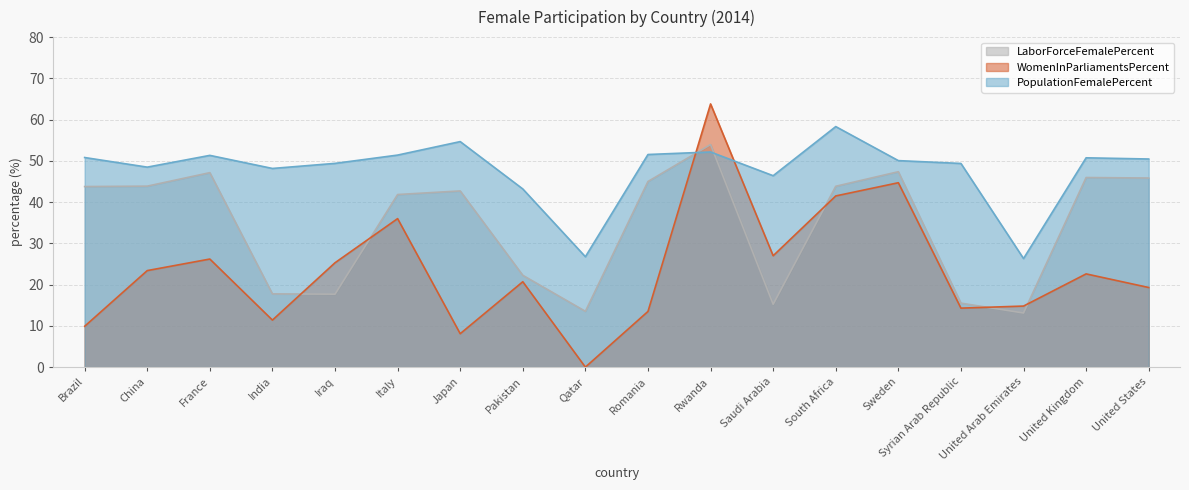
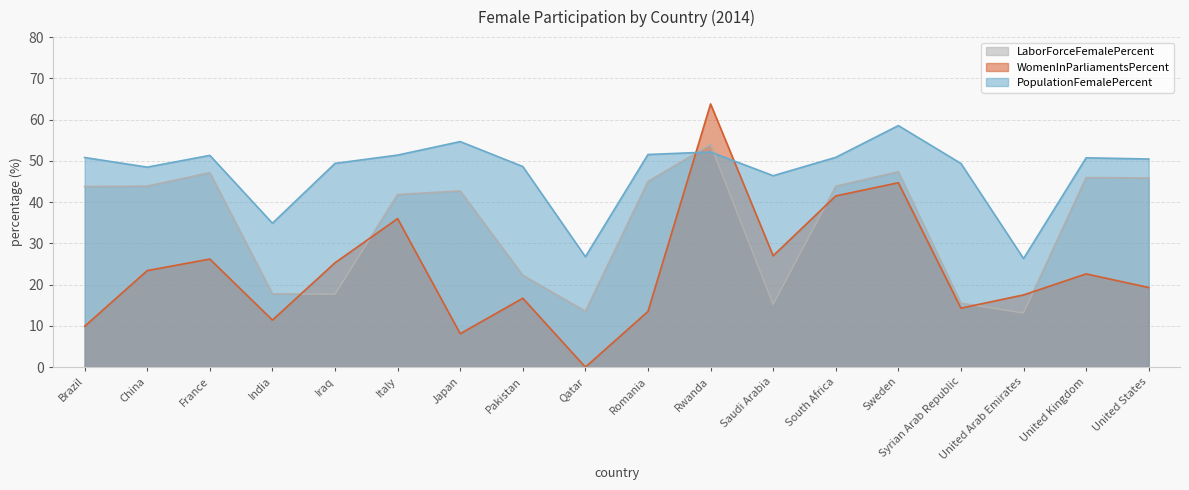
  {
    "LaborForceFemalePercent": {
      "Brazil": 44,
      "China": 44,
      "France": 47,
      "India": 18,
      "Iraq": 18,
      "Italy": 42,
      "Japan": 43,
      "Pakistan": 22,
      "Qatar": 14,
      "Romania": 45,
      "Rwanda": 54,
      "Saudi Arabia": 15,
      "South Africa": 44,
      "Sweden": 47,
      "Syrian Arab Republic": 16,
      "United Arab Emirates": 13,
      "United Kingdom": 46,
      "United States": 46
    },
    "WomenInParliamentsPercent": {
      "Brazil": 10,
      "China": 23,
      "France": 26,
      "India": 11,
      "Iraq": 25,
      "Italy": 36,
      "Japan": 8,
-     "Pakistan": 21,
+     "Pakistan": 17,
      "Qatar": 0,
      "Romania": 14,
      "Rwanda": 64,
      "Saudi Arabia": 27,
      "South Africa": 42,
      "Sweden": 45,
      "Syrian Arab Republic": 14,
-     "United Arab Emirates": 15,
+     "United Arab Emirates": 18,
      "United Kingdom": 23,
      "United States": 19
    },
    "PopulationFemalePercent": {
      "Brazil": 51,
      "China": 48,
      "France": 51,
-     "India": 48,
+     "India": 35,
      "Iraq": 49,
      "Italy": 51,
      "Japan": 55,
-     "Pakistan": 43,
+     "Pakistan": 49,
      "Qatar": 27,
      "Romania": 52,
      "Rwanda": 52,
      "Saudi Arabia": 46,
-     "South Africa": 58,
-     "Sweden": 50,
+     "South Africa": 51,
+     "Sweden": 59,
      "Syrian Arab Republic": 49,
      "United Arab Emirates": 26,
      "United Kingdom": 51,
      "United States": 50
    }
  }
